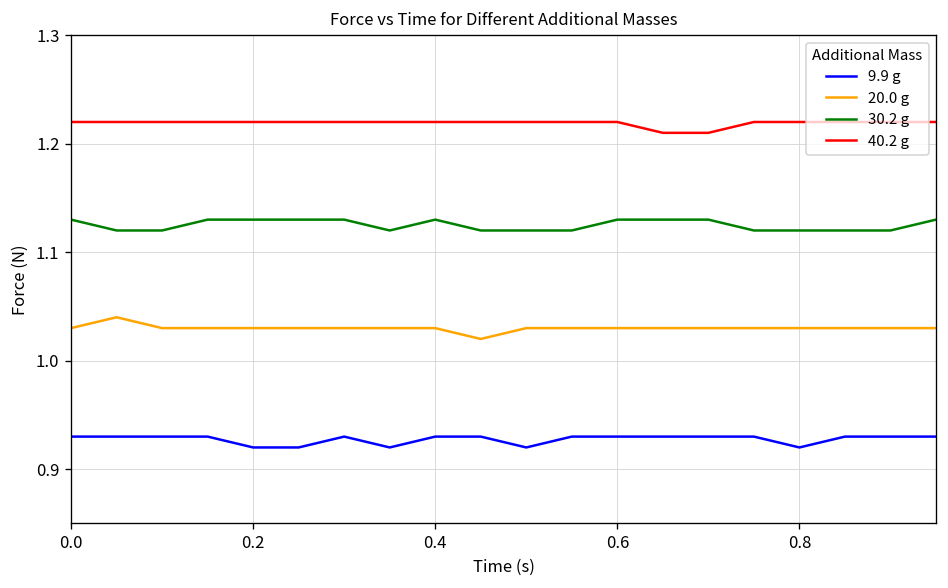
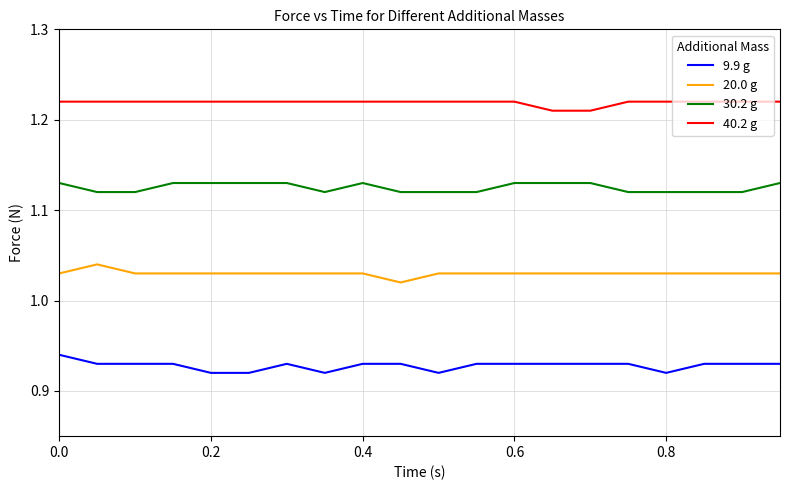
  {
    "9.9 g": {
-     "0.0": 0.93,
+     "0.0": 0.94,
      "0.2": 0.92,
      "0.4": 0.93,
      "0.6": 0.93,
      "0.8": 0.92
    },
    "20.0 g": {
      "0.0": 1.03,
      "0.2": 1.03,
      "0.4": 1.03,
      "0.6": 1.03,
      "0.8": 1.03
    },
    "30.2 g": {
      "0.0": 1.13,
      "0.2": 1.13,
      "0.4": 1.13,
      "0.6": 1.13,
      "0.8": 1.12
    },
    "40.2 g": {
      "0.0": 1.22,
      "0.2": 1.22,
      "0.4": 1.22,
      "0.6": 1.22,
      "0.8": 1.22
    }
  }
